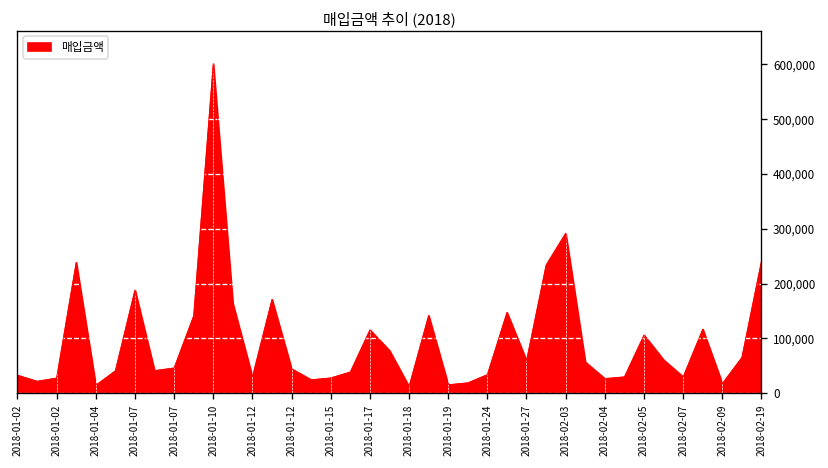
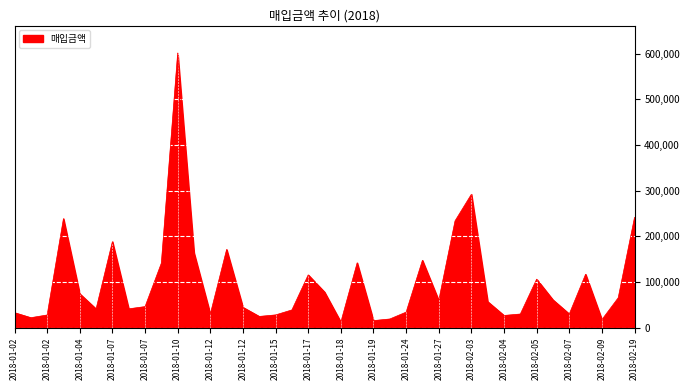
  {
-   "2018-01-04": "10,000",
+   "2018-01-04": "70,000",
    "2018-01-18": "10,000",
    "2018-02-03": "290,000",
    "2018-02-19": "240,000"
  }
